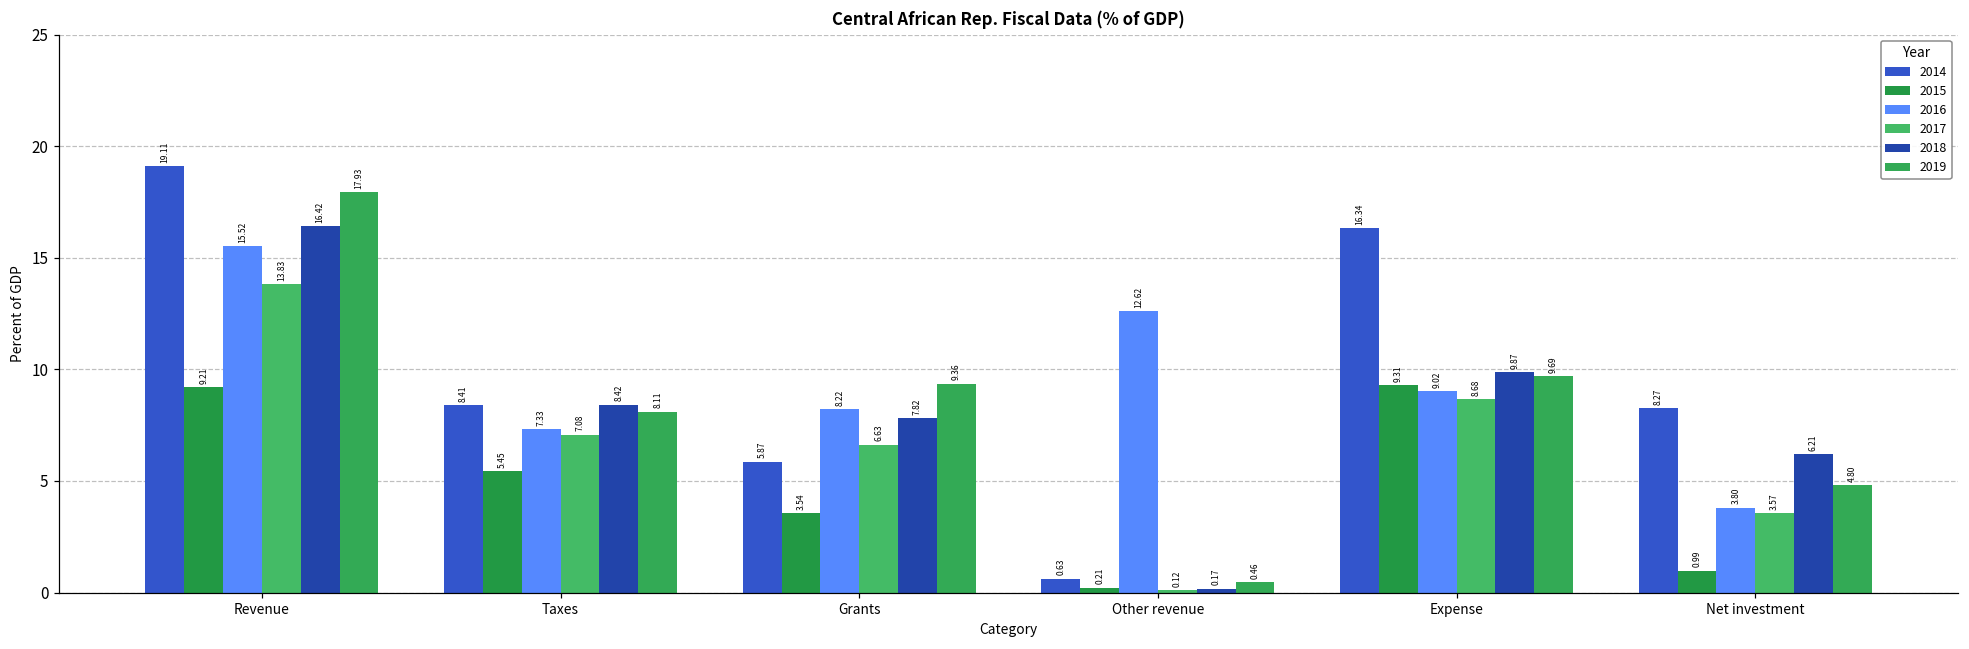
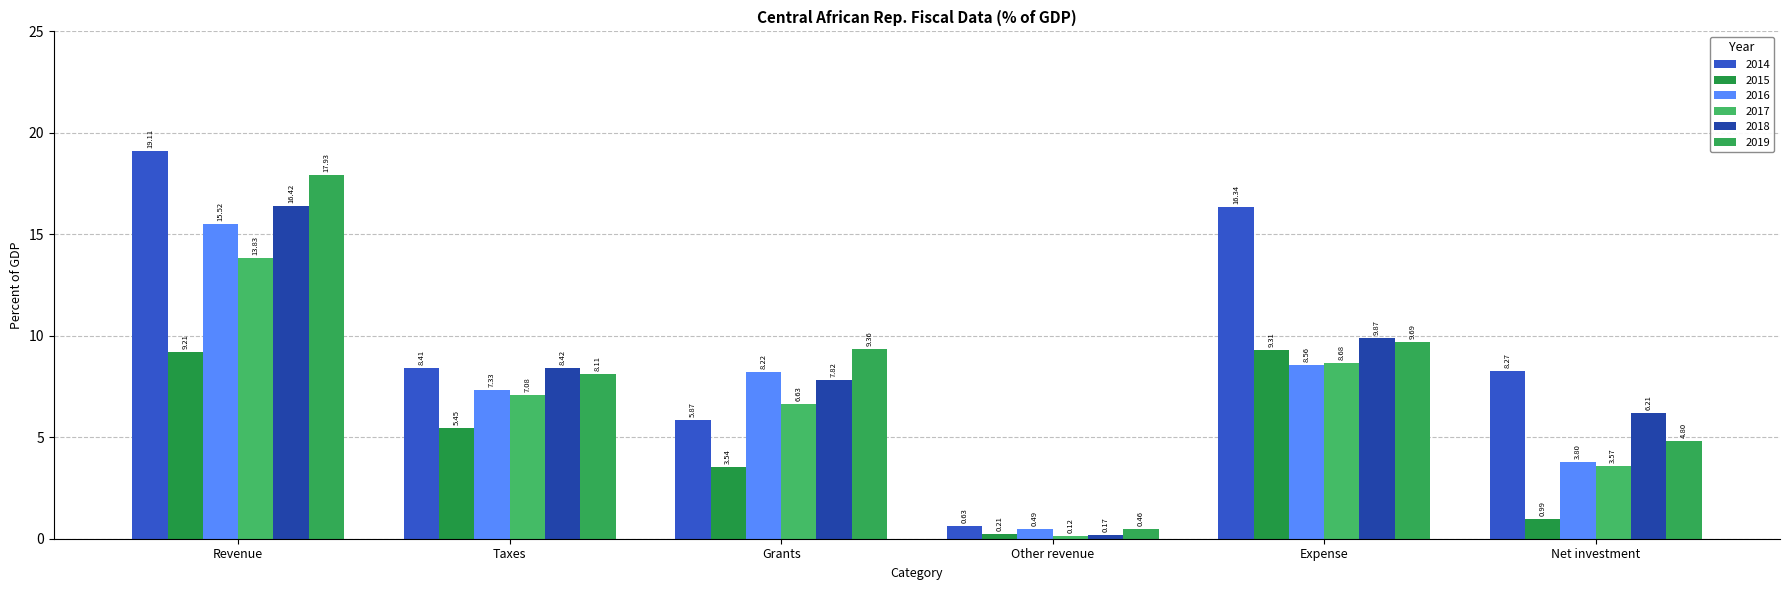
  {
    "2016": {
      "Revenue": 15.52,
      "Taxes": 7.33,
      "Grants": 8.22,
-     "Other revenue": 12.62,
-     "Expense": 9.02,
+     "Other revenue": 0.49,
+     "Expense": 8.56,
      "Net investment": 3.80
    }
  }
